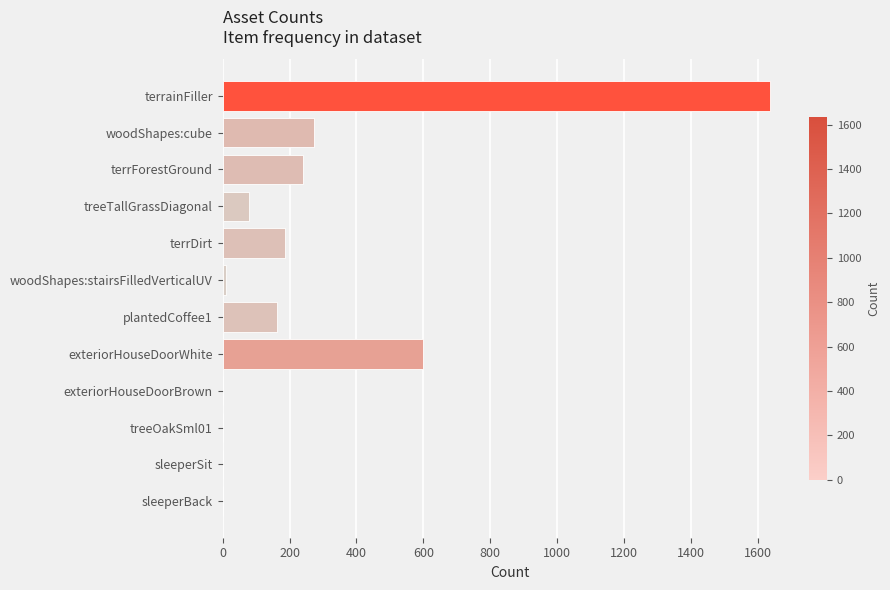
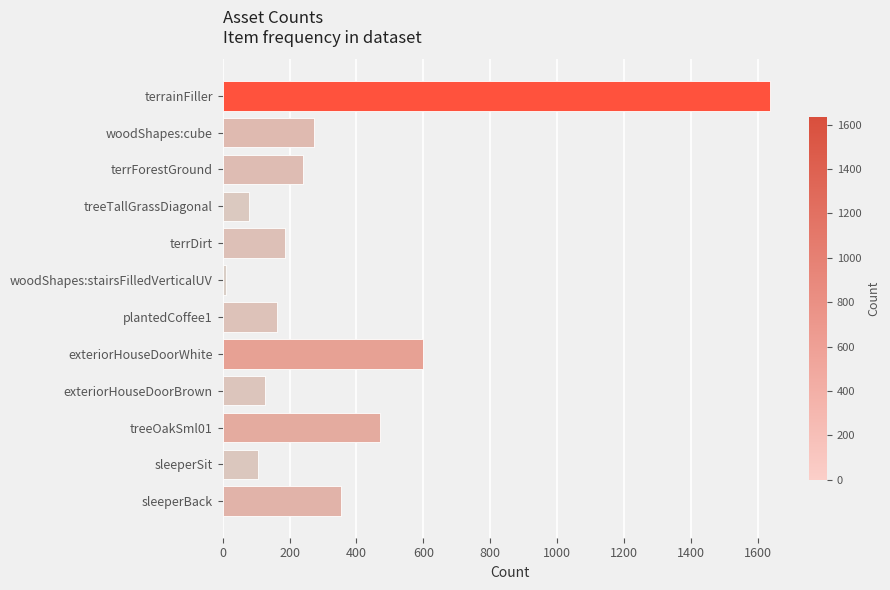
  {
    "terrainFiller": 1630,
    "woodShapes:cube": 270,
    "terrForestGround": 240,
    "treeTallGrassDiagonal": 80,
    "terrDirt": 190,
    "woodShapes:stairsFilledVerticalUV": 10,
    "plantedCoffee1": 160,
    "exteriorHouseDoorWhite": 600,
-   "exteriorHouseDoorBrown": 0,
-   "treeOakSml01": 0,
-   "sleeperSit": 0,
-   "sleeperBack": 0
+   "exteriorHouseDoorBrown": 130,
+   "treeOakSml01": 470,
+   "sleeperSit": 110,
+   "sleeperBack": 350
  }
